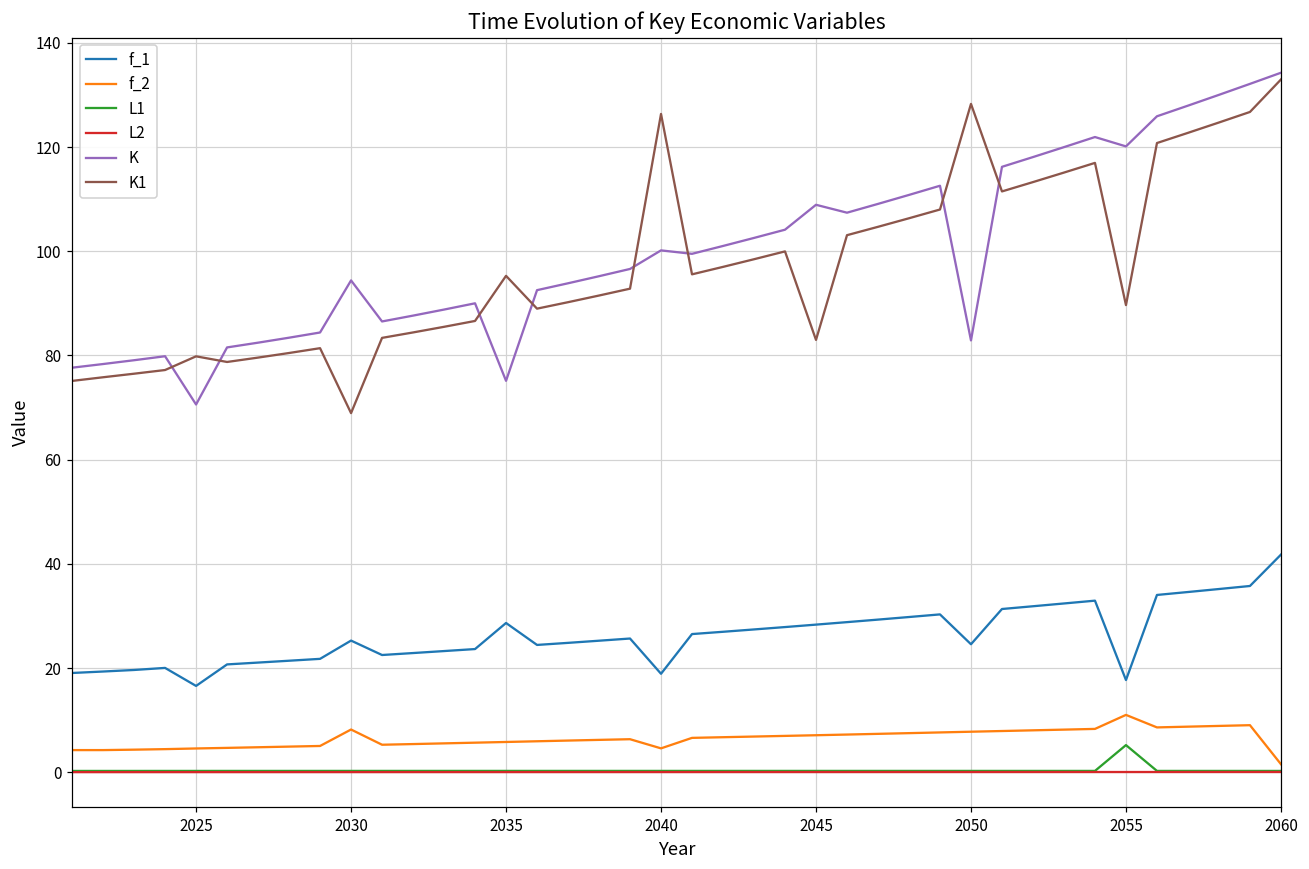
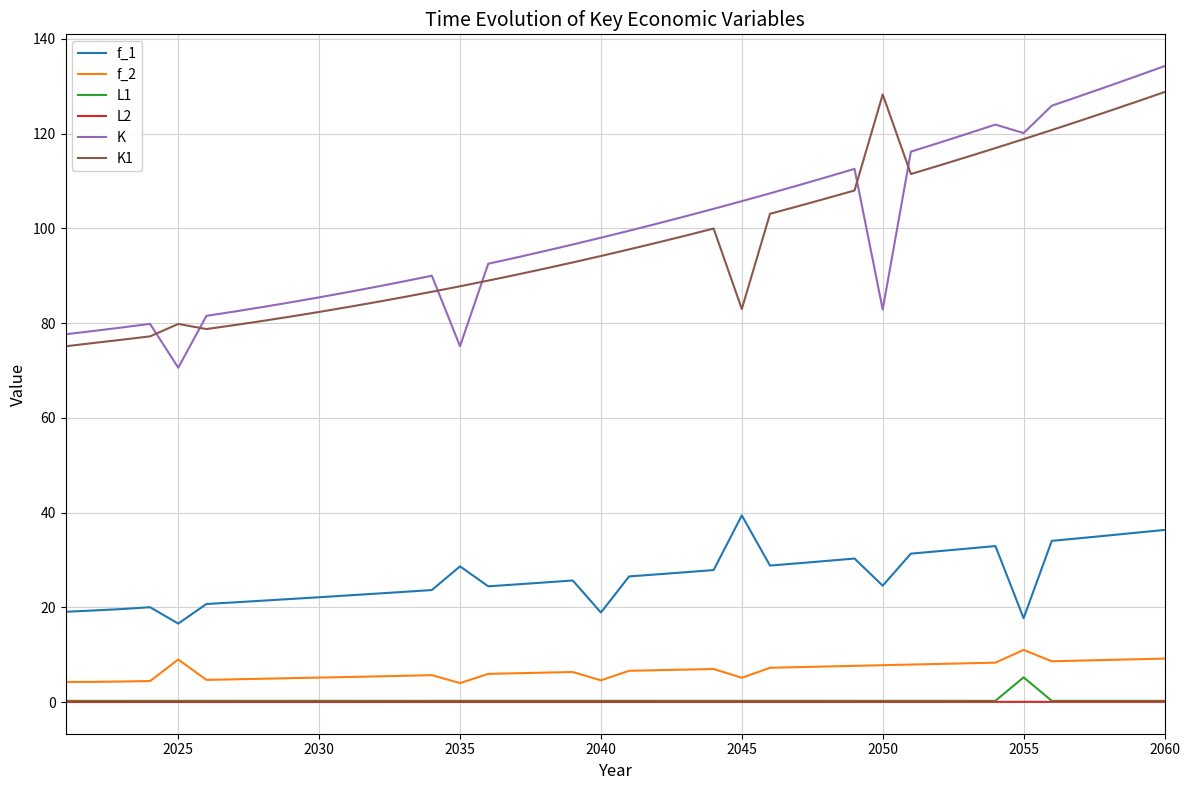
  {
    "f_1": {
      "2025": 17,
-     "2030": 25,
+     "2030": 22,
      "2035": 29,
      "2040": 19,
-     "2045": 28,
+     "2045": 39,
      "2050": 25,
      "2055": 18,
-     "2060": 42
+     "2060": 36
    },
    "f_2": {
-     "2025": 5,
-     "2030": 8,
-     "2035": 6,
+     "2025": 9,
+     "2030": 5,
+     "2035": 4,
      "2040": 5,
-     "2045": 7,
+     "2045": 5,
      "2050": 8,
      "2055": 11,
-     "2060": 2
+     "2060": 9
    },
    "L1": {
      "2055": 5
    },
    "L2": {
      "2055": 0
    },
    "K": {
      "2025": 71,
-     "2030": 94,
+     "2030": 85,
      "2035": 75,
-     "2040": 100,
-     "2045": 109,
+     "2040": 98,
+     "2045": 106,
      "2050": 83,
      "2055": 120,
      "2060": 134
    },
    "K1": {
      "2025": 80,
-     "2030": 69,
-     "2035": 95,
-     "2040": 126,
+     "2030": 82,
+     "2035": 88,
+     "2040": 94,
      "2045": 83,
      "2050": 128,
-     "2055": 90,
-     "2060": 133
+     "2055": 119,
+     "2060": 129
    }
  }
